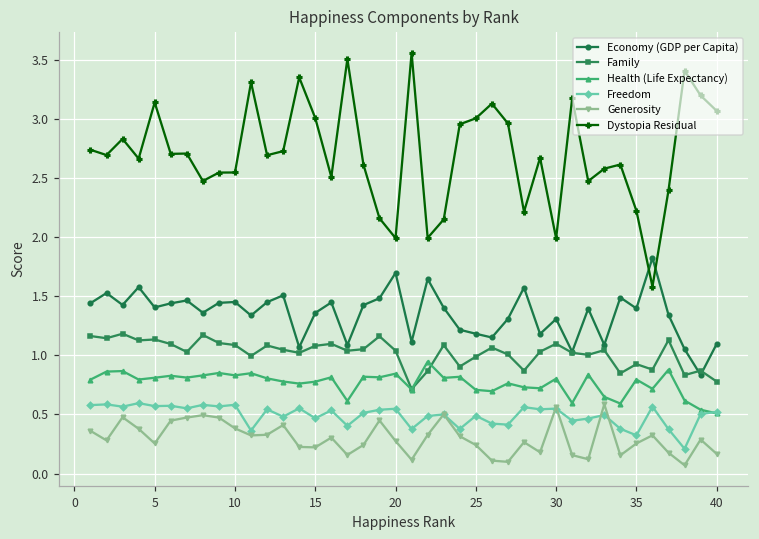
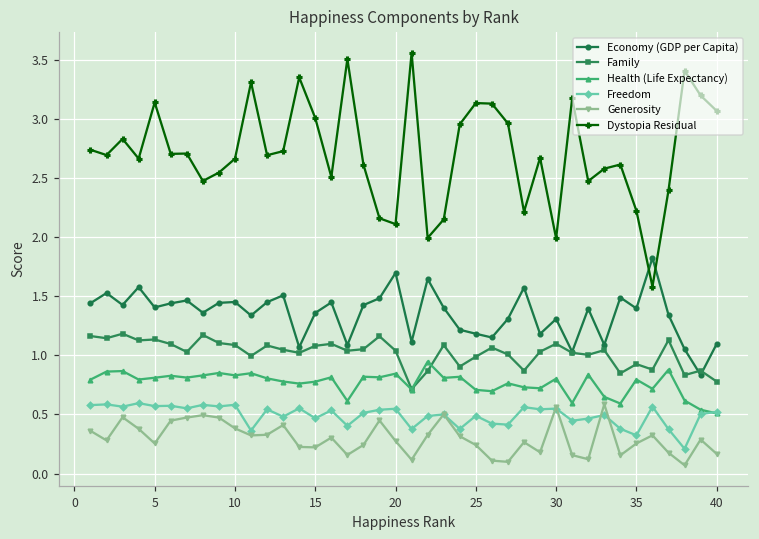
  {
    "Dystopia Residual": {
      "5": 3.14,
-     "10": 2.55,
+     "10": 2.66,
      "15": 3.01,
-     "20": 1.99,
-     "25": 3.01,
+     "20": 2.11,
+     "25": 3.13,
      "30": 1.99,
      "35": 2.22
    }
  }
